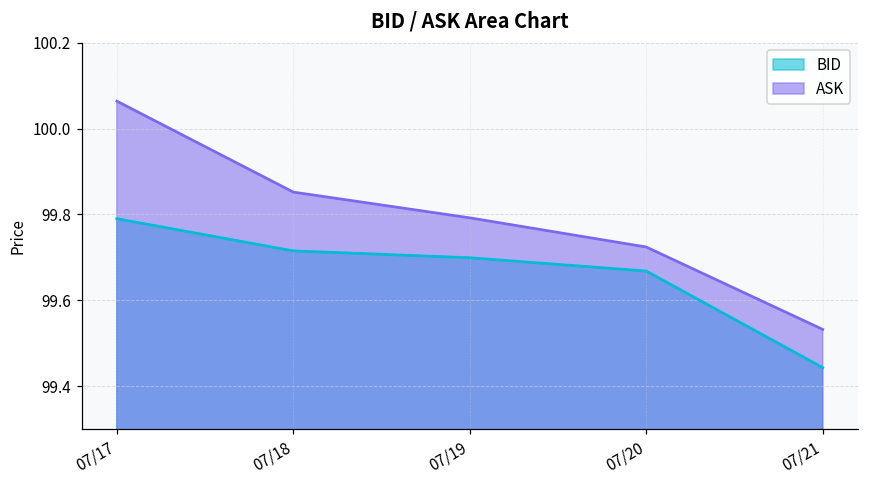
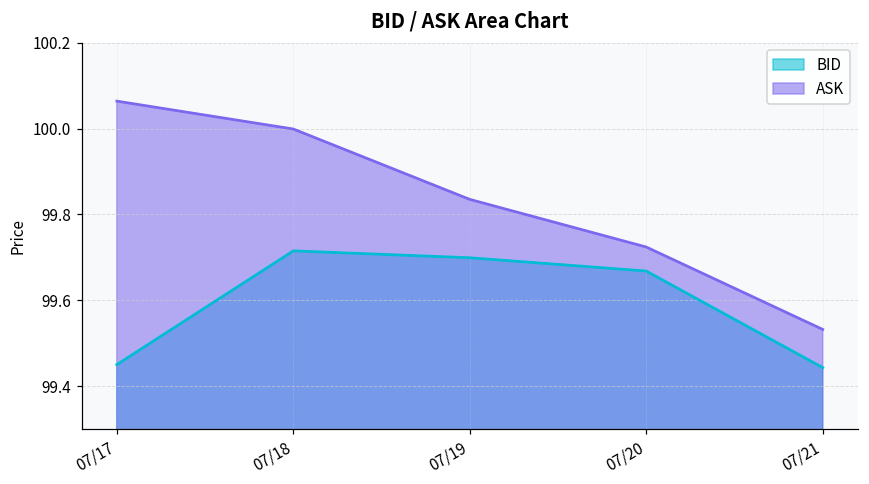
  {
    "BID": {
-     "07/17": 99.79,
+     "07/17": 99.45,
      "07/18": 99.72,
      "07/19": 99.70,
      "07/20": 99.67,
      "07/21": 99.44
    },
    "ASK": {
      "07/17": 100.06,
-     "07/18": 99.85,
-     "07/19": 99.79,
+     "07/18": 100.00,
+     "07/19": 99.84,
      "07/20": 99.72,
      "07/21": 99.53
    }
  }
